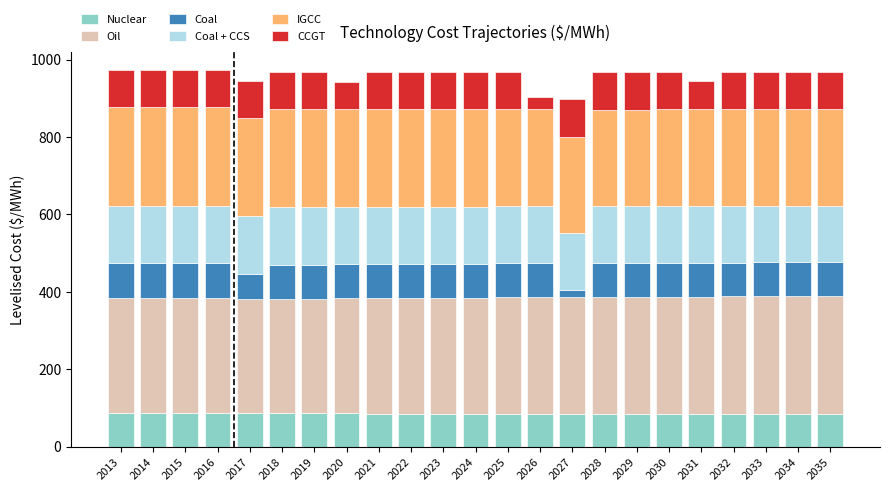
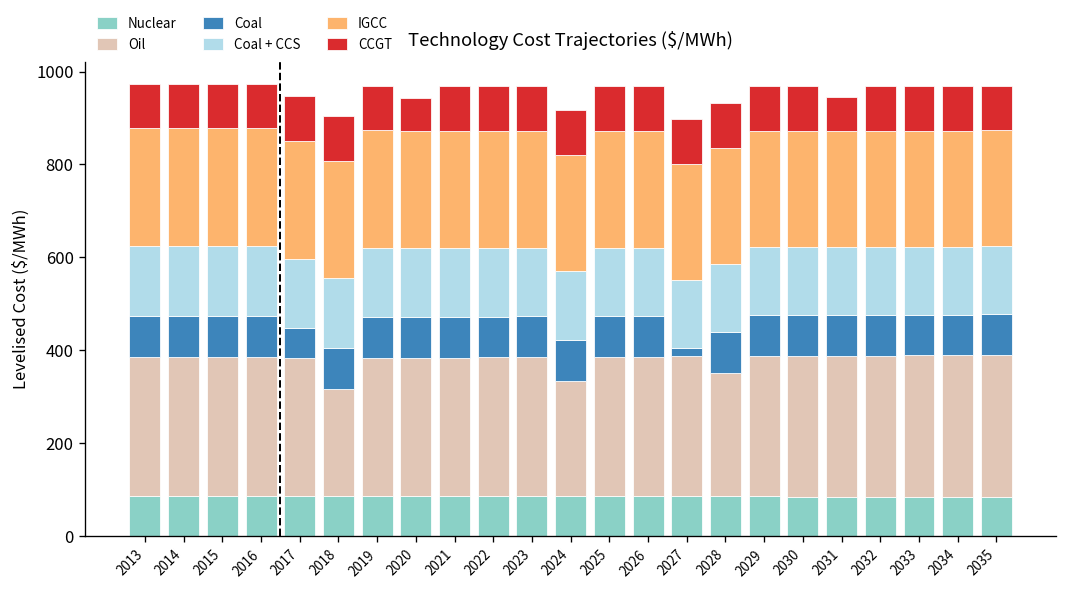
  {
    "Oil": {
      "2013": 300,
      "2014": 300,
      "2015": 300,
      "2016": 300,
      "2017": 300,
-     "2018": 300,
+     "2018": 230,
      "2019": 300,
      "2020": 300,
      "2021": 300,
      "2022": 300,
      "2023": 300,
-     "2024": 300,
+     "2024": 250,
      "2025": 300,
      "2026": 300,
      "2027": 300,
-     "2028": 300,
+     "2028": 270,
      "2029": 300,
      "2030": 300,
      "2031": 300,
      "2032": 300,
      "2033": 300,
      "2034": 300,
      "2035": 300
    },
    "Coal": {
      "2013": 90,
      "2014": 90,
      "2015": 90,
      "2016": 90,
      "2017": 60,
      "2018": 90,
      "2019": 90,
      "2020": 90,
      "2021": 90,
      "2022": 90,
      "2023": 90,
      "2024": 90,
      "2025": 90,
      "2026": 90,
      "2027": 20,
      "2028": 90,
      "2029": 90,
      "2030": 90,
      "2031": 90,
      "2032": 90,
      "2033": 90,
      "2034": 90,
      "2035": 90
    },
    "IGCC": {
      "2013": 250,
      "2014": 250,
      "2015": 250,
      "2016": 250,
      "2017": 250,
      "2018": 250,
      "2019": 250,
      "2020": 250,
      "2021": 250,
      "2022": 250,
      "2023": 250,
      "2024": 250,
      "2025": 250,
      "2026": 250,
      "2027": 250,
      "2028": 250,
      "2029": 250,
      "2030": 250,
      "2031": 250,
      "2032": 250,
      "2033": 250,
      "2034": 250,
      "2035": 250
    },
    "CCGT": {
      "2013": 90,
      "2014": 90,
      "2015": 90,
      "2016": 90,
      "2017": 100,
      "2018": 100,
      "2019": 100,
      "2020": 70,
      "2021": 100,
      "2022": 100,
      "2023": 100,
      "2024": 100,
      "2025": 100,
-     "2026": 30,
+     "2026": 100,
      "2027": 100,
      "2028": 100,
      "2029": 100,
      "2030": 100,
      "2031": 70,
      "2032": 100,
      "2033": 100,
      "2034": 100,
      "2035": 100
    }
  }
